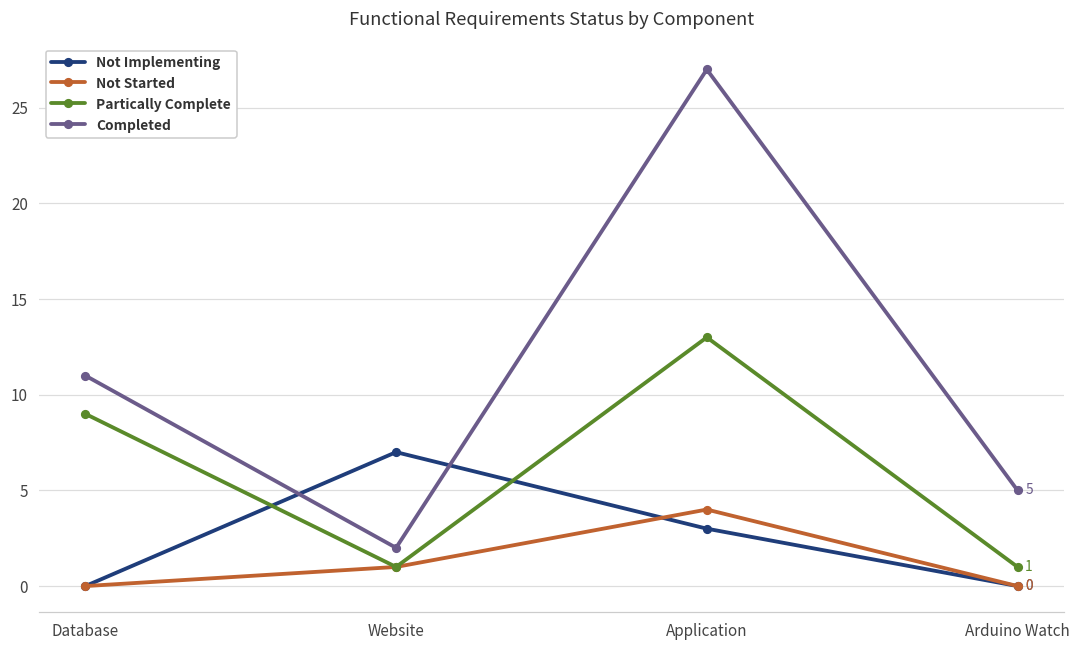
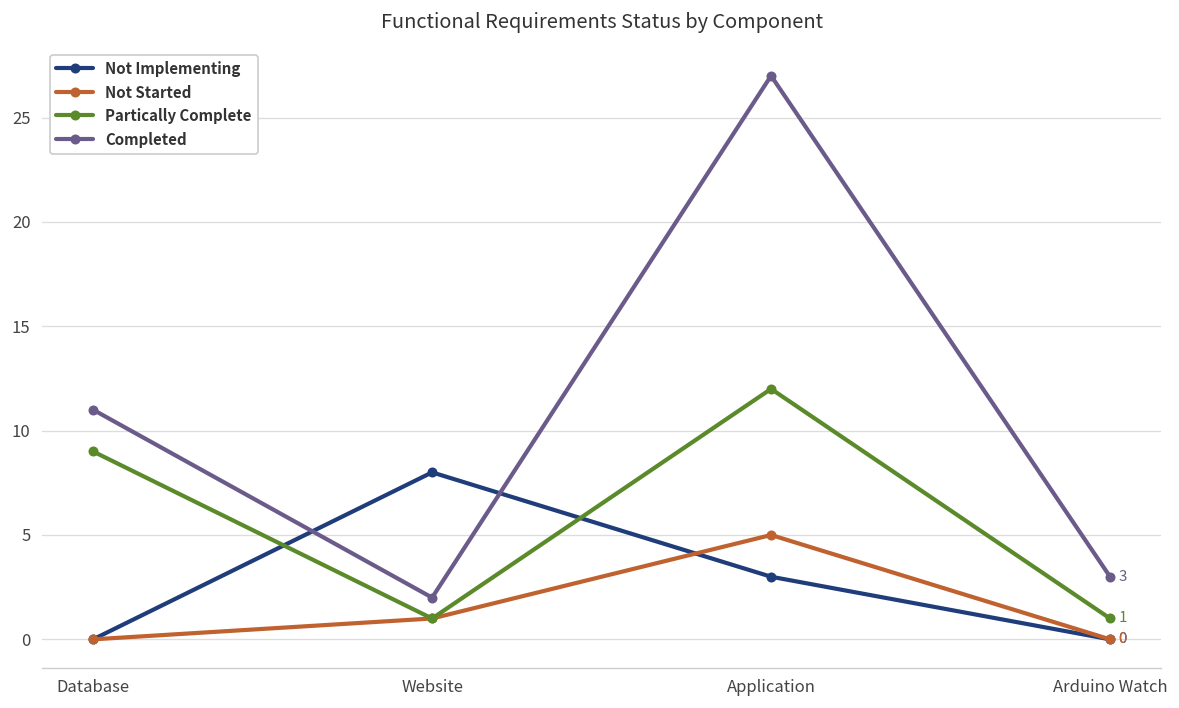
  {
    "Not Implementing": {
-     "Website": 7,
+     "Website": 8,
      "Application": 3
    },
    "Not Started": {
-     "Application": 4
+     "Application": 5
    },
    "Partically Complete": {
      "Database": 9,
-     "Application": 13
+     "Application": 12
    },
    "Completed": {
-     "Arduino Watch": 5
+     "Arduino Watch": 3
    }
  }
